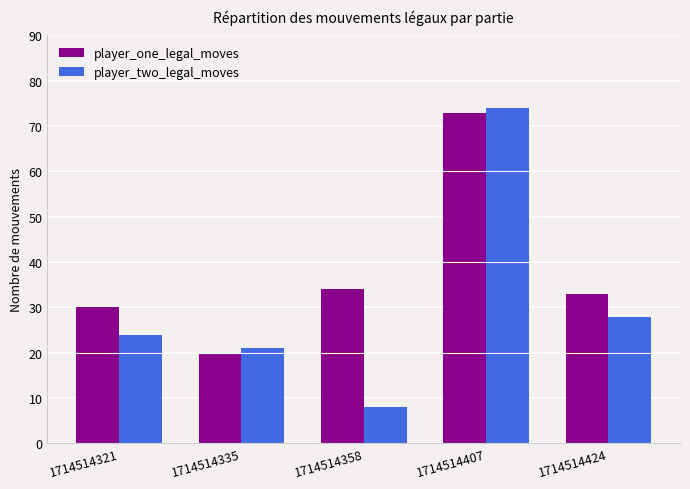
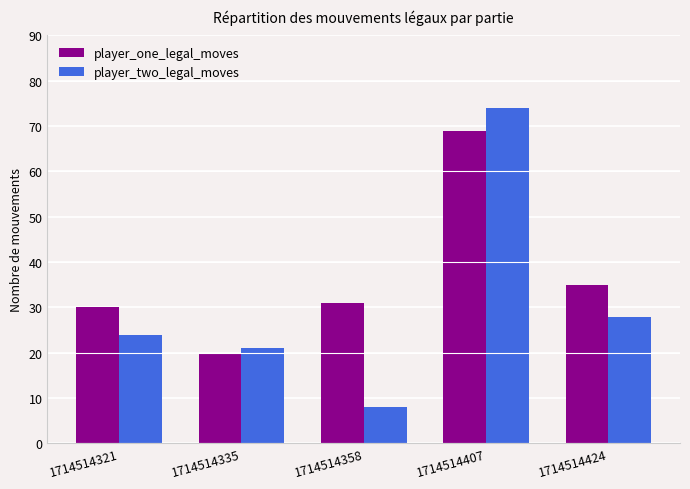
  {
    "player_one_legal_moves": {
      "1714514321": 30,
      "1714514335": 20,
-     "1714514358": 34,
-     "1714514407": 73,
-     "1714514424": 33
+     "1714514358": 31,
+     "1714514407": 69,
+     "1714514424": 35
    },
    "player_two_legal_moves": {
      "1714514321": 24,
      "1714514335": 21,
      "1714514358": 8,
      "1714514407": 74,
      "1714514424": 28
    }
  }
